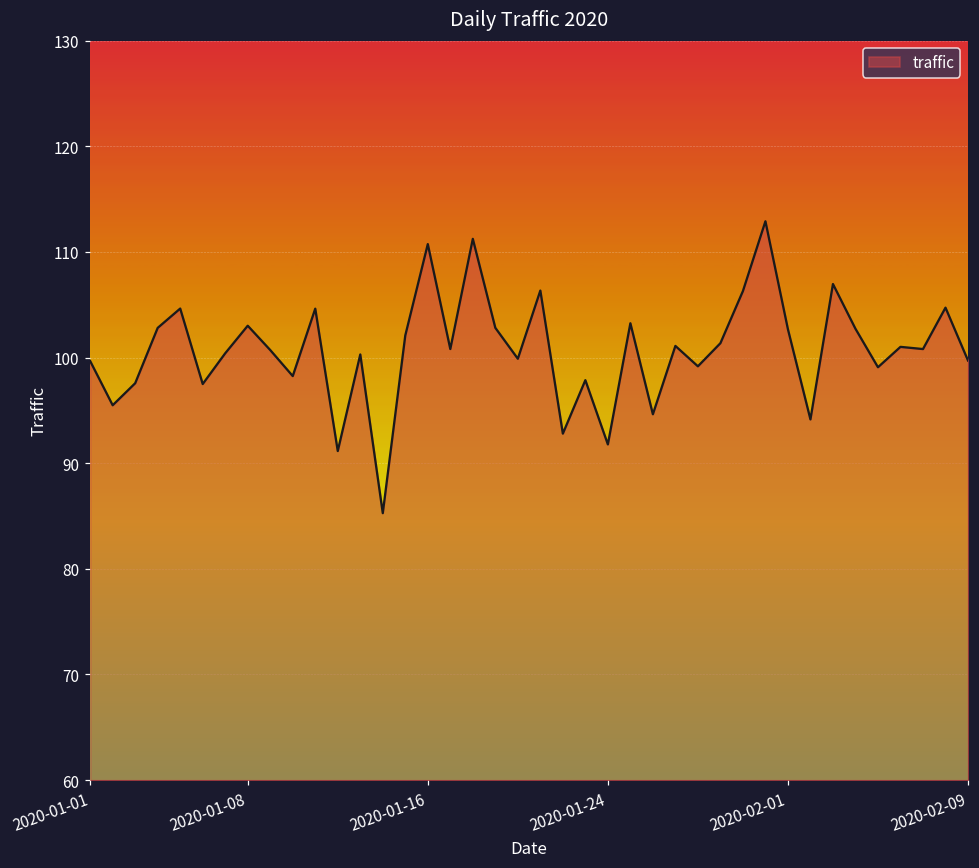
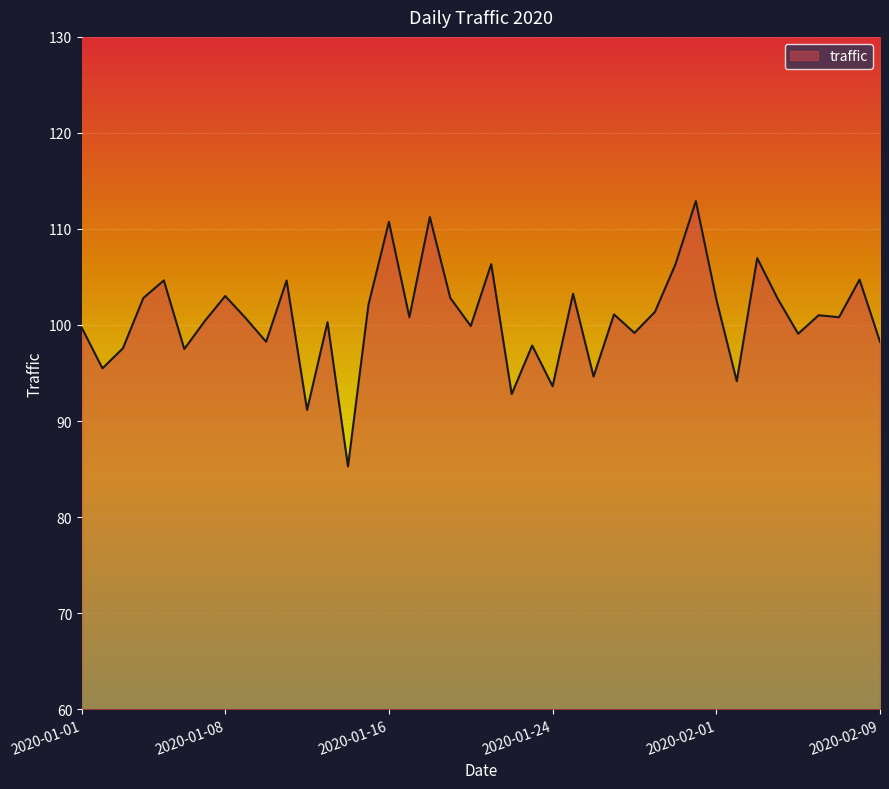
  {
    "2020-01-01": 100,
    "2020-01-08": 103,
    "2020-01-16": 111,
-   "2020-01-24": 92,
+   "2020-01-24": 94,
    "2020-02-01": 103,
-   "2020-02-09": 100
+   "2020-02-09": 98
  }
